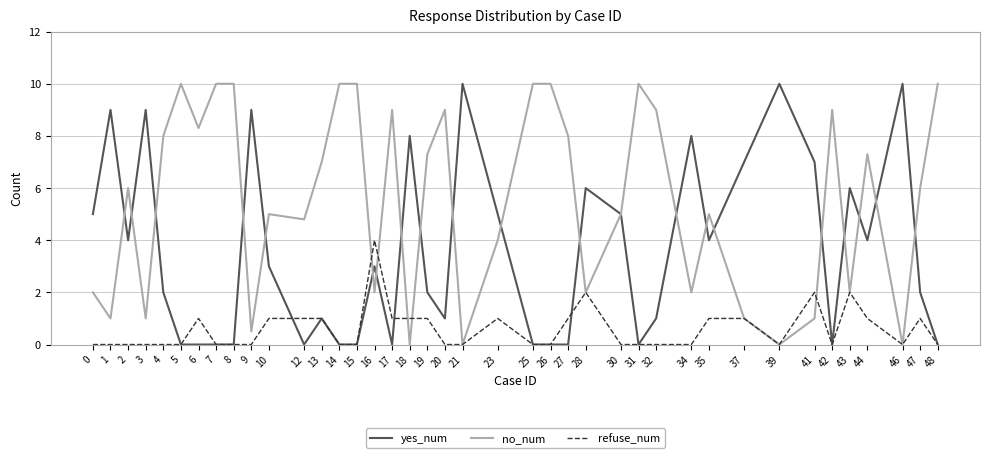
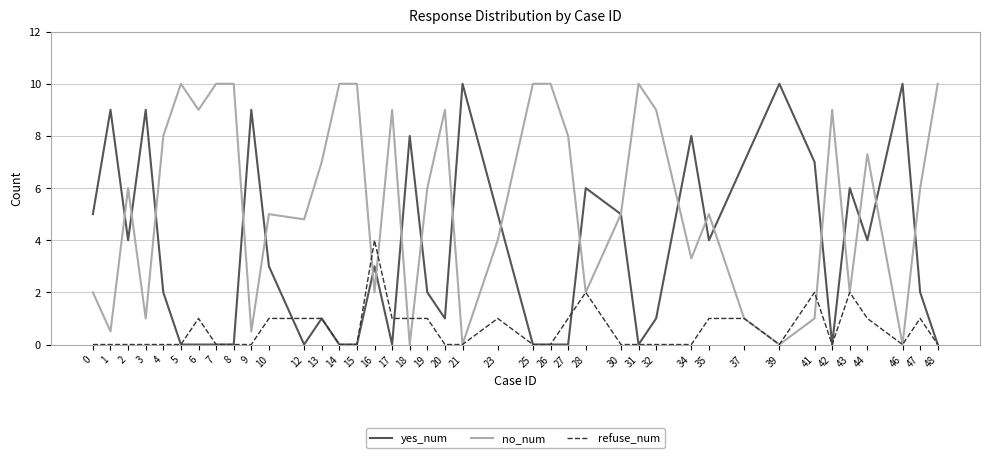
  {
    "no_num": {
      "0": 2.0,
-     "1": 1.0,
+     "1": 0.5,
      "2": 6.0,
      "3": 1.0,
      "4": 8.0,
      "5": 10.0,
-     "6": 8.3,
+     "6": 9.0,
      "7": 10.0,
      "8": 10.0,
      "9": 0.5,
      "10": 5.0,
      "12": 4.8,
      "13": 7.0,
      "14": 10.0,
      "15": 10.0,
      "16": 2.0,
      "17": 9.0,
      "18": 0.0,
-     "19": 7.3,
+     "19": 6.0,
      "20": 9.0,
      "23": 4.0,
      "25": 10.0,
      "26": 10.0,
      "27": 8.0,
      "31": 10.0,
      "32": 9.0,
-     "34": 2.0,
+     "34": 3.3,
      "35": 5.0,
      "41": 1.0,
      "42": 9.0,
      "44": 7.3,
      "47": 6.0,
      "48": 10.0
    }
  }
